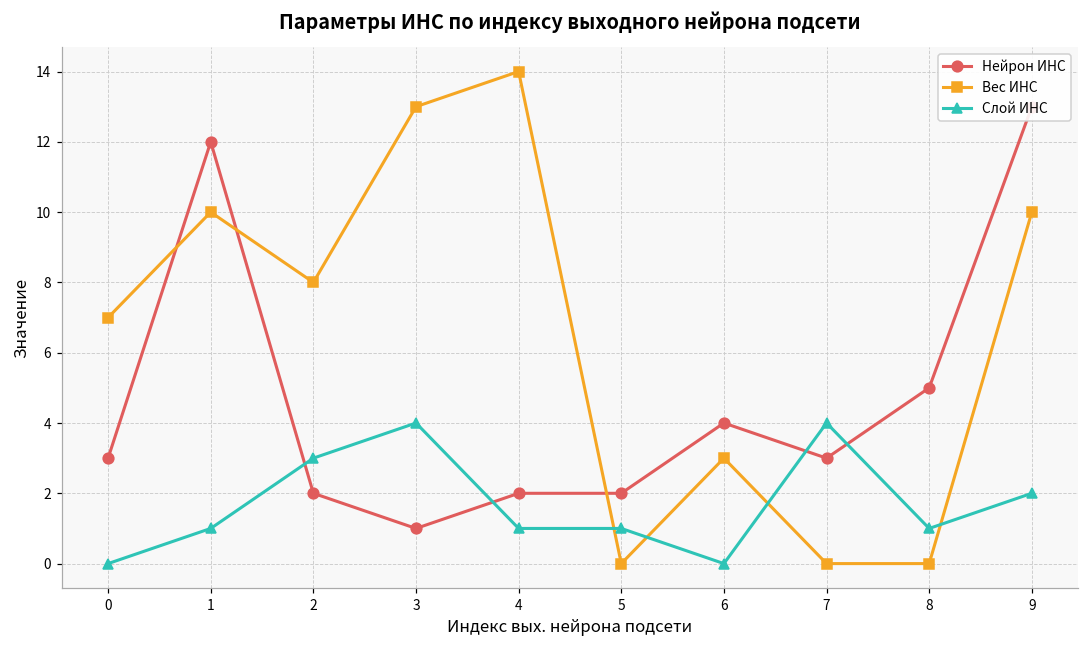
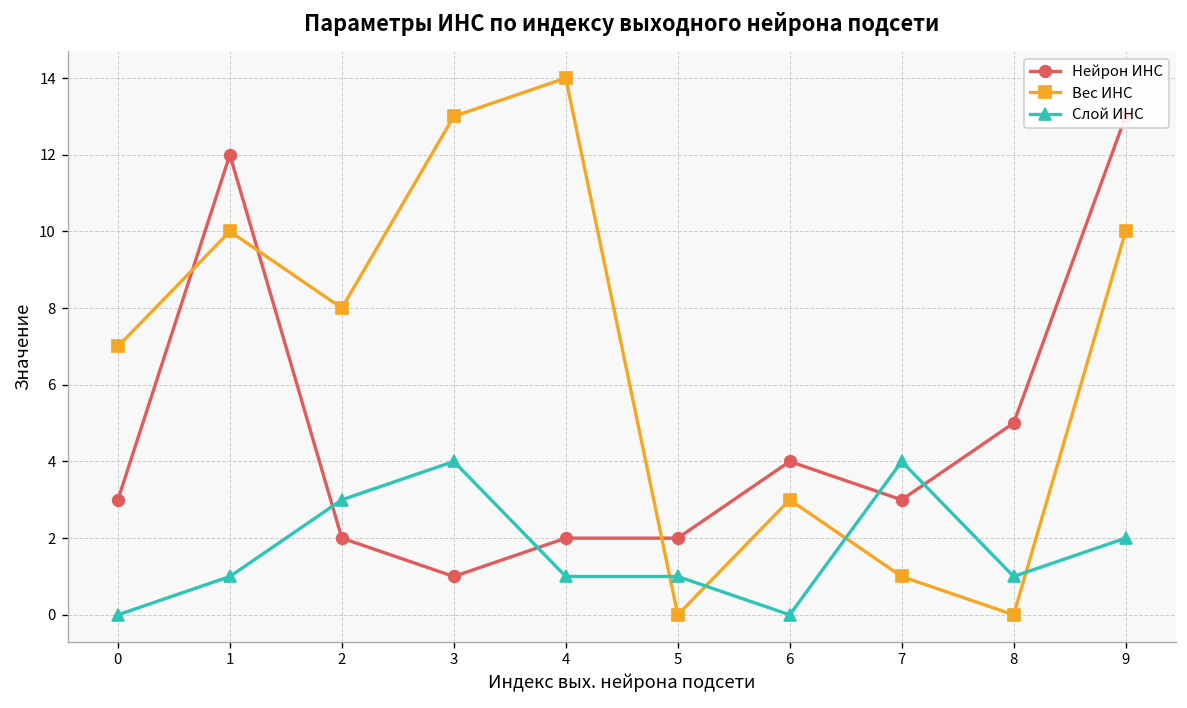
  {
    "Нейрон ИНС": {
      "0": 3,
      "1": 12,
      "2": 2,
      "3": 1,
      "4": 2,
      "5": 2,
      "6": 4,
      "7": 3,
      "8": 5
    },
    "Вес ИНС": {
      "0": 7,
      "1": 10,
      "2": 8,
      "3": 13,
      "4": 14,
      "5": 0,
      "6": 3,
-     "7": 0,
+     "7": 1,
      "8": 0,
      "9": 10
    },
    "Слой ИНС": {
      "0": 0,
      "1": 1,
      "2": 3,
      "3": 4,
      "4": 1,
      "5": 1,
      "6": 0,
      "7": 4,
      "8": 1,
      "9": 2
    }
  }
